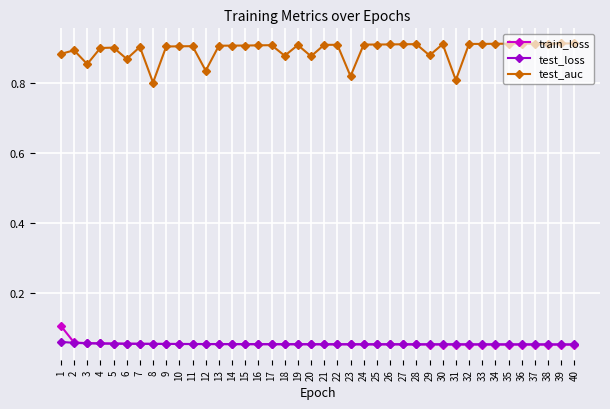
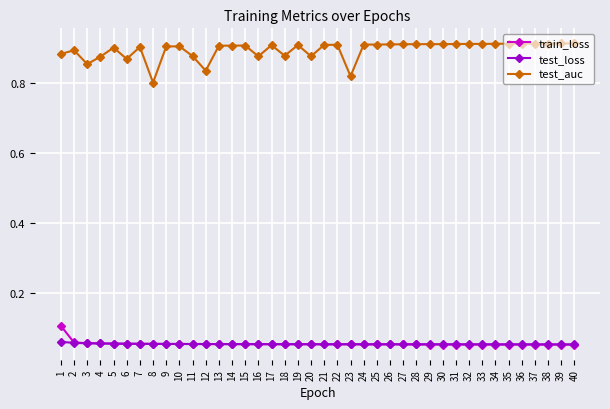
  {
    "test_auc": {
      "1": 0.88,
      "2": 0.89,
      "3": 0.85,
-     "4": 0.90,
+     "4": 0.88,
      "5": 0.90,
      "6": 0.87,
      "7": 0.90,
      "8": 0.80,
      "9": 0.91,
      "10": 0.91,
-     "11": 0.91,
+     "11": 0.88,
      "12": 0.84,
      "13": 0.91,
      "14": 0.91,
      "15": 0.91,
-     "16": 0.91,
+     "16": 0.88,
      "17": 0.91,
      "18": 0.88,
      "19": 0.91,
      "20": 0.88,
      "21": 0.91,
      "22": 0.91,
      "23": 0.82,
      "24": 0.91,
      "25": 0.91,
      "26": 0.91,
      "27": 0.91,
      "28": 0.91,
-     "29": 0.88,
+     "29": 0.91,
      "30": 0.91,
-     "31": 0.81,
+     "31": 0.91,
      "32": 0.91,
      "33": 0.91,
      "34": 0.91
    }
  }
